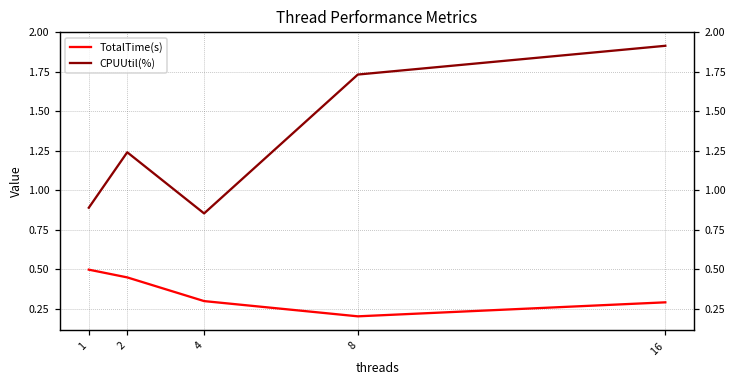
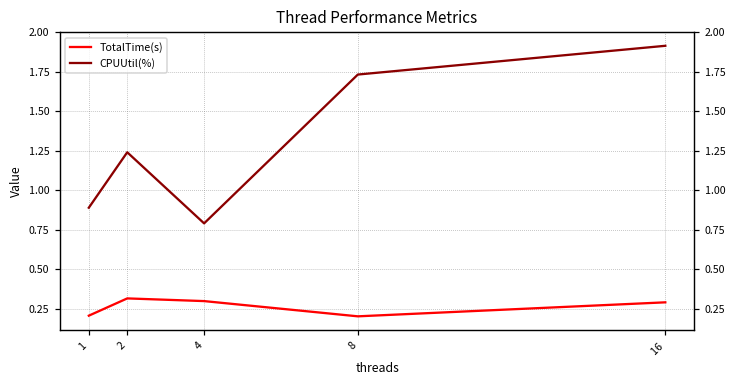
  {
    "TotalTime(s)": {
-     "1": 0.50,
-     "2": 0.45,
+     "1": 0.21,
+     "2": 0.32,
      "4": 0.30,
      "8": 0.20,
      "16": 0.29
    },
    "CPUUtil(%)": {
      "1": 0.89,
      "2": 1.24,
-     "4": 0.85,
+     "4": 0.79,
      "8": 1.73,
      "16": 1.92
    }
  }
